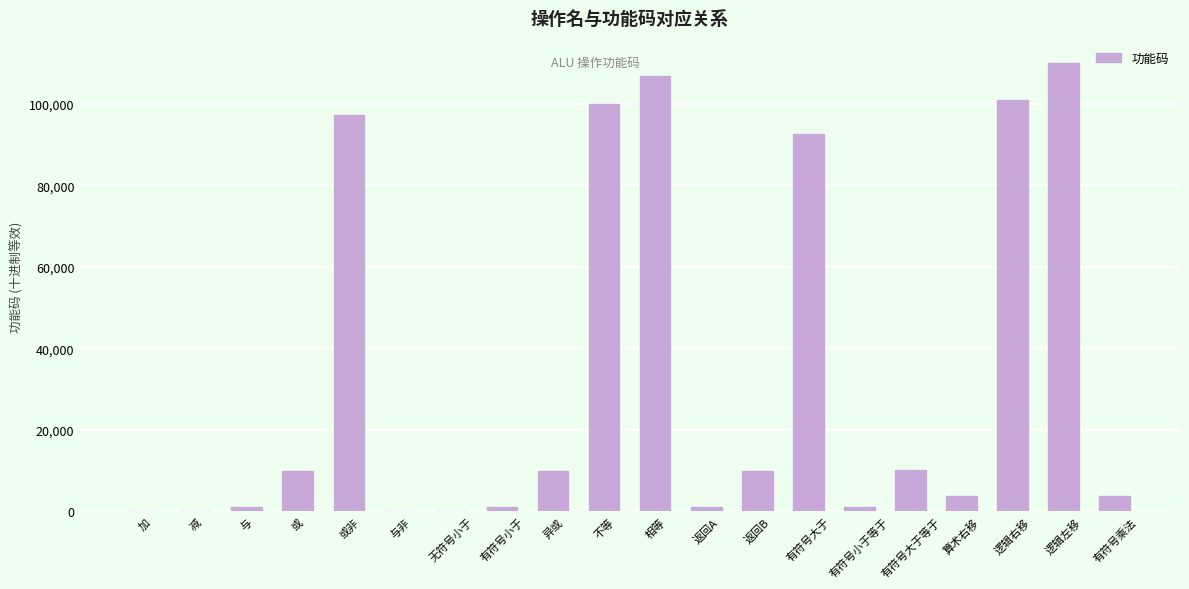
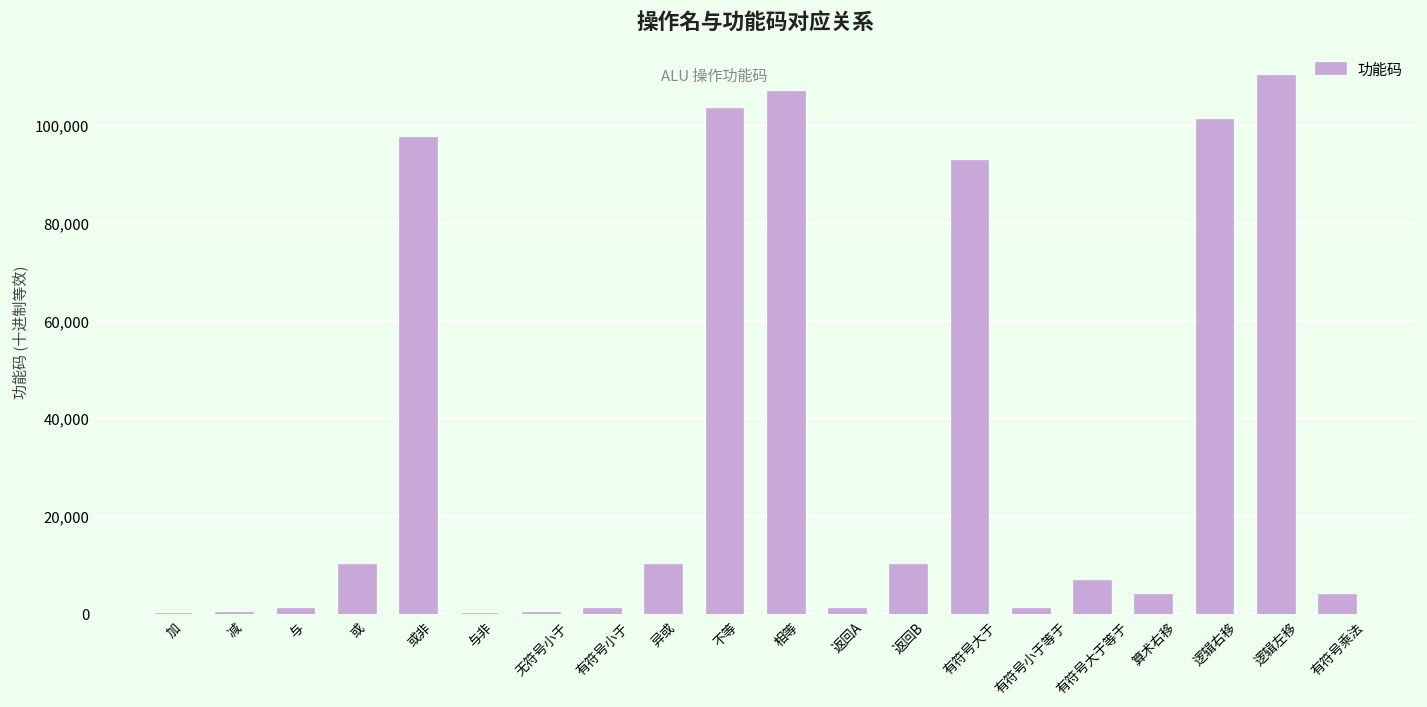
  {
    "与": "1,000",
    "或": "10,000",
    "或非": "97,000",
    "有符号小于": "1,000",
    "异或": "10,000",
-   "不等": "100,000",
+   "不等": "103,000",
    "相等": "107,000",
    "返回A": "1,000",
    "返回B": "10,000",
    "有符号大于": "93,000",
    "有符号小于等于": "1,000",
-   "有符号大于等于": "10,000",
+   "有符号大于等于": "7,000",
    "算术右移": "4,000",
    "逻辑右移": "101,000",
    "逻辑左移": "110,000",
    "有符号乘法": "4,000"
  }
